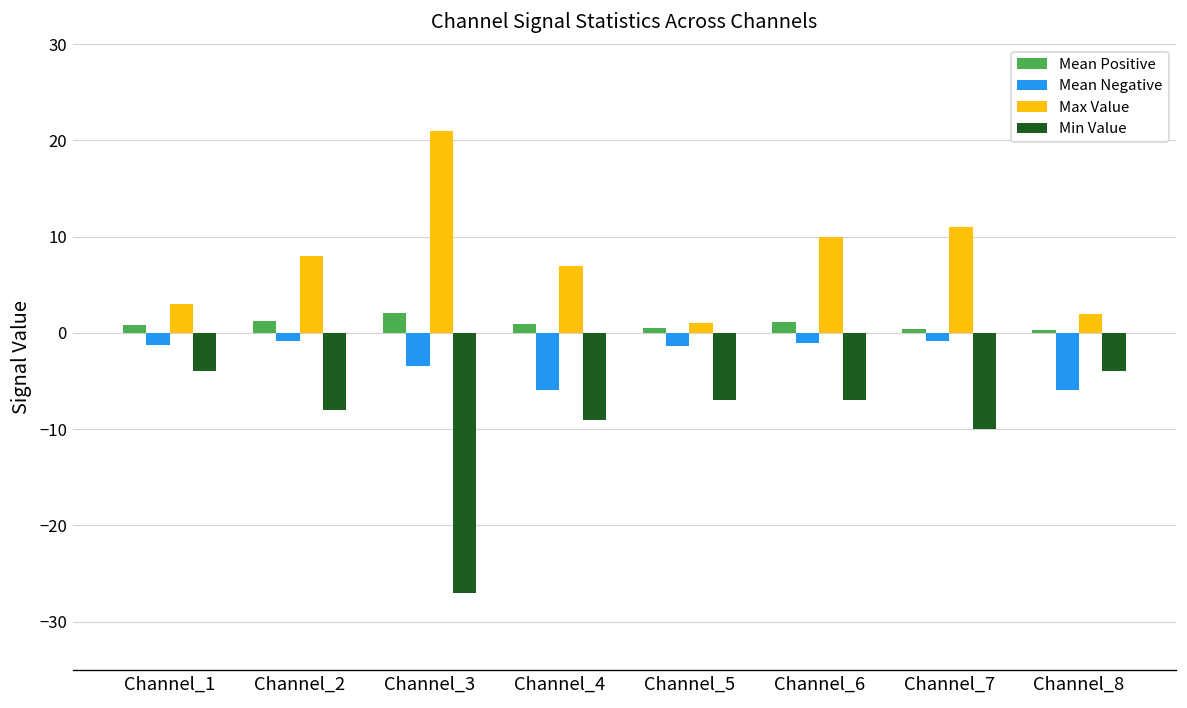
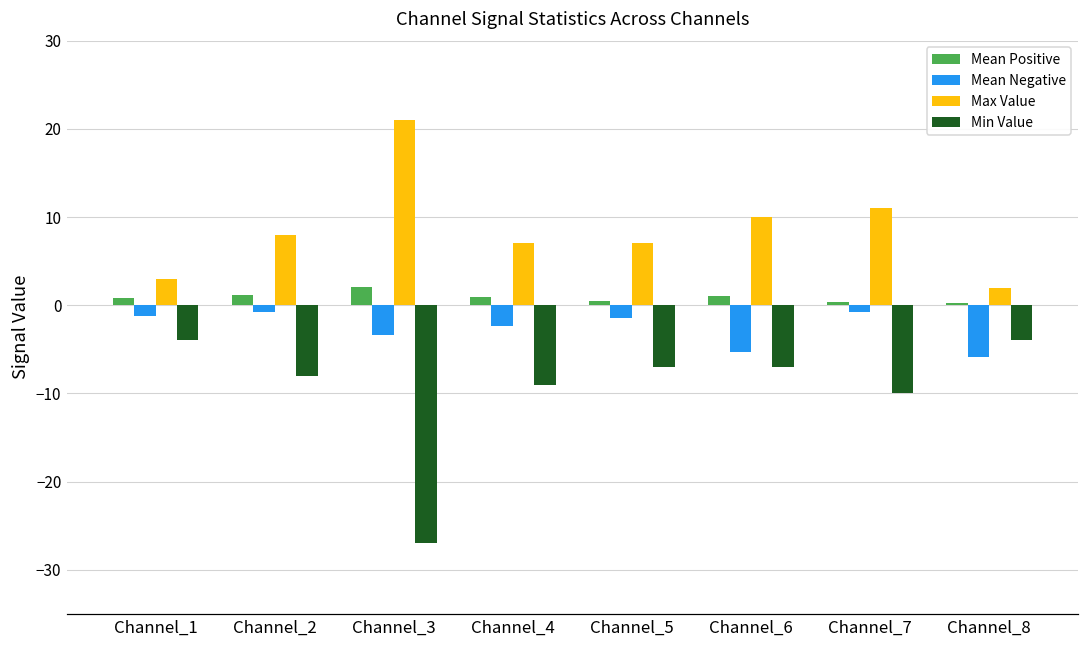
  {
    "Mean Positive": {
      "Channel_1": 1,
      "Channel_2": 1,
      "Channel_3": 2,
      "Channel_4": 1,
      "Channel_5": 1,
      "Channel_6": 1,
      "Channel_7": 0
    },
    "Mean Negative": {
      "Channel_1": -1,
      "Channel_2": -1,
      "Channel_3": -3,
-     "Channel_4": -6,
+     "Channel_4": -2,
      "Channel_5": -1,
-     "Channel_6": -1,
+     "Channel_6": -5,
      "Channel_7": -1,
      "Channel_8": -6
    },
    "Max Value": {
      "Channel_1": 3,
      "Channel_2": 8,
      "Channel_3": 21,
      "Channel_4": 7,
-     "Channel_5": 1,
+     "Channel_5": 7,
      "Channel_6": 10,
      "Channel_7": 11,
      "Channel_8": 2
    },
    "Min Value": {
      "Channel_1": -4,
      "Channel_2": -8,
      "Channel_3": -27,
      "Channel_4": -9,
      "Channel_5": -7,
      "Channel_6": -7,
      "Channel_7": -10,
      "Channel_8": -4
    }
  }
